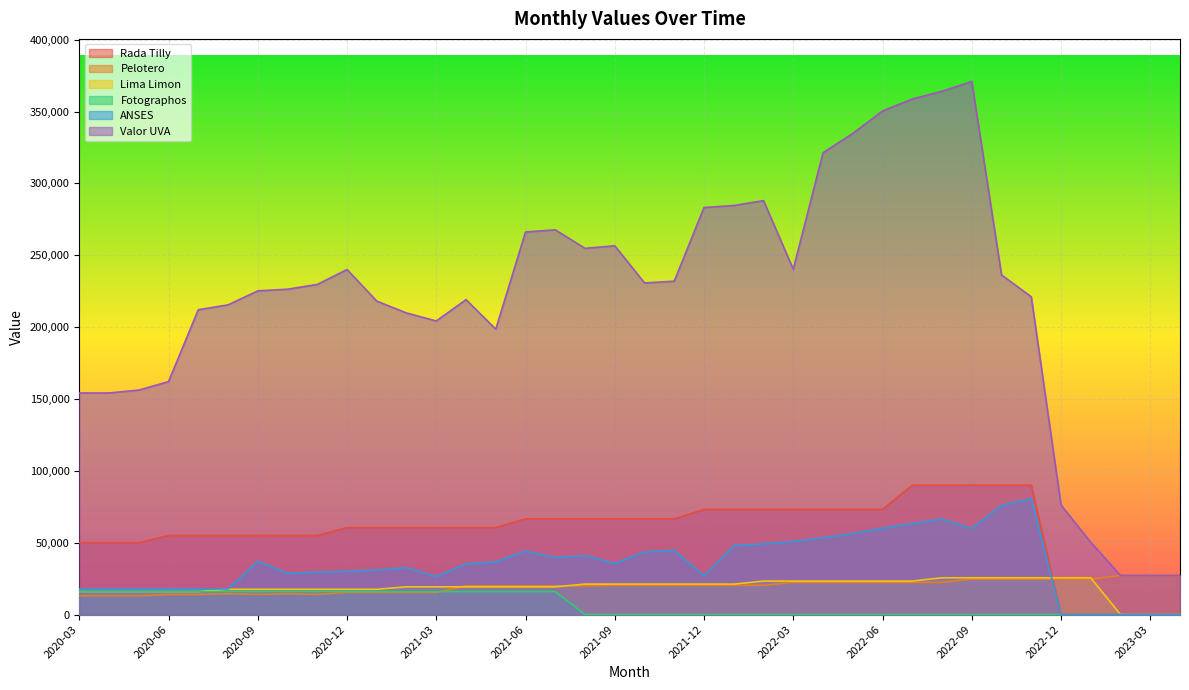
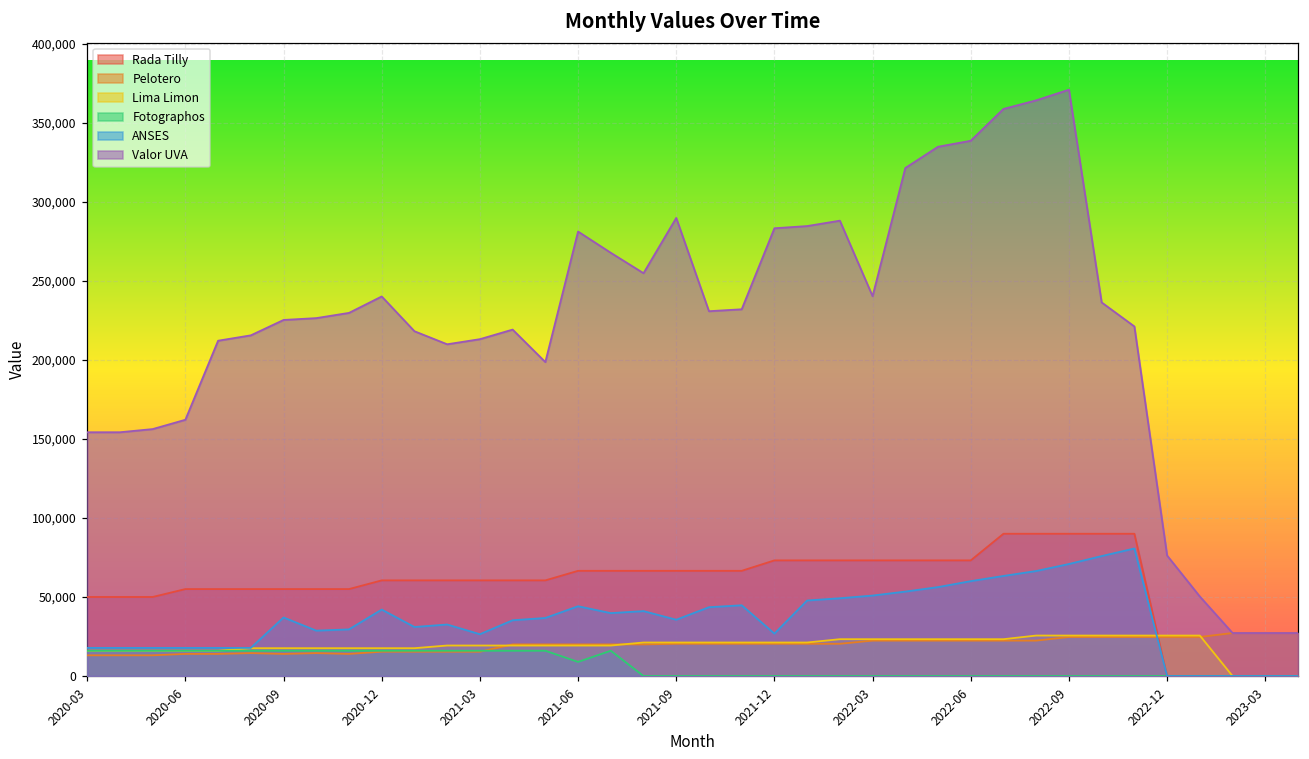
  {
    "Lima Limon": {
      "2021-03": "19,000"
    },
    "Fotographos": {
-     "2021-06": "16,000",
+     "2021-06": "9,000",
      "2021-09": "0",
      "2021-12": "0",
      "2022-03": "0",
      "2022-06": "0",
      "2022-09": "0"
    },
    "ANSES": {
      "2020-03": "18,000",
      "2020-06": "18,000",
      "2020-09": "37,000",
-     "2020-12": "30,000",
+     "2020-12": "42,000",
      "2021-03": "26,000",
      "2021-06": "44,000",
      "2021-09": "36,000",
      "2021-12": "27,000",
      "2022-03": "51,000",
      "2022-06": "60,000",
-     "2022-09": "60,000"
+     "2022-09": "71,000"
    },
    "Valor UVA": {
      "2020-03": "154,000",
      "2020-06": "162,000",
      "2020-09": "225,000",
      "2020-12": "240,000",
-     "2021-03": "204,000",
-     "2021-06": "266,000",
-     "2021-09": "257,000",
+     "2021-03": "213,000",
+     "2021-06": "281,000",
+     "2021-09": "290,000",
      "2021-12": "283,000",
      "2022-03": "240,000",
-     "2022-06": "350,000",
+     "2022-06": "339,000",
      "2022-09": "371,000",
      "2022-12": "76,000"
    }
  }
